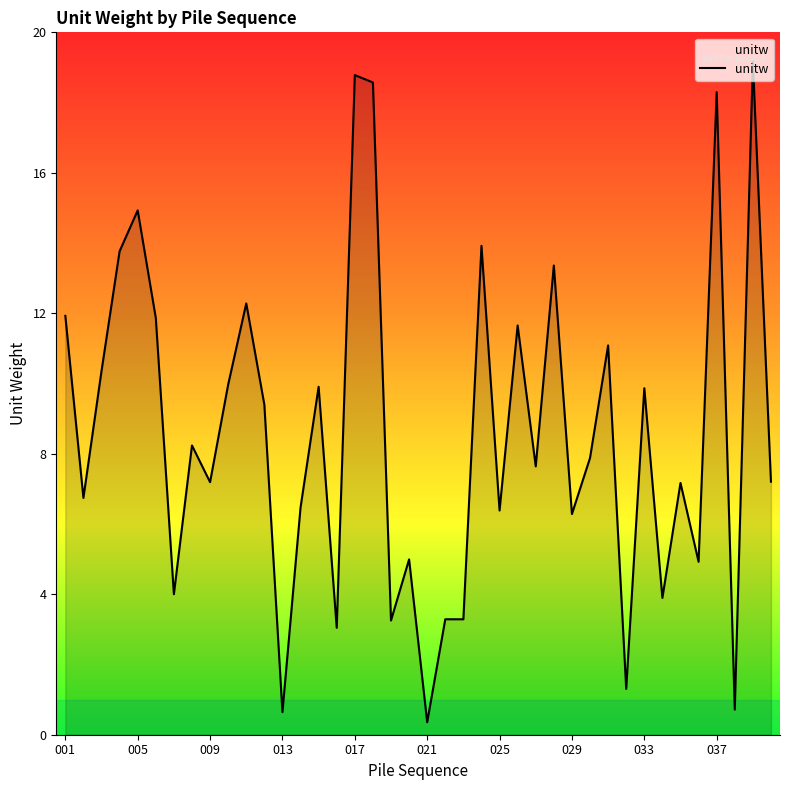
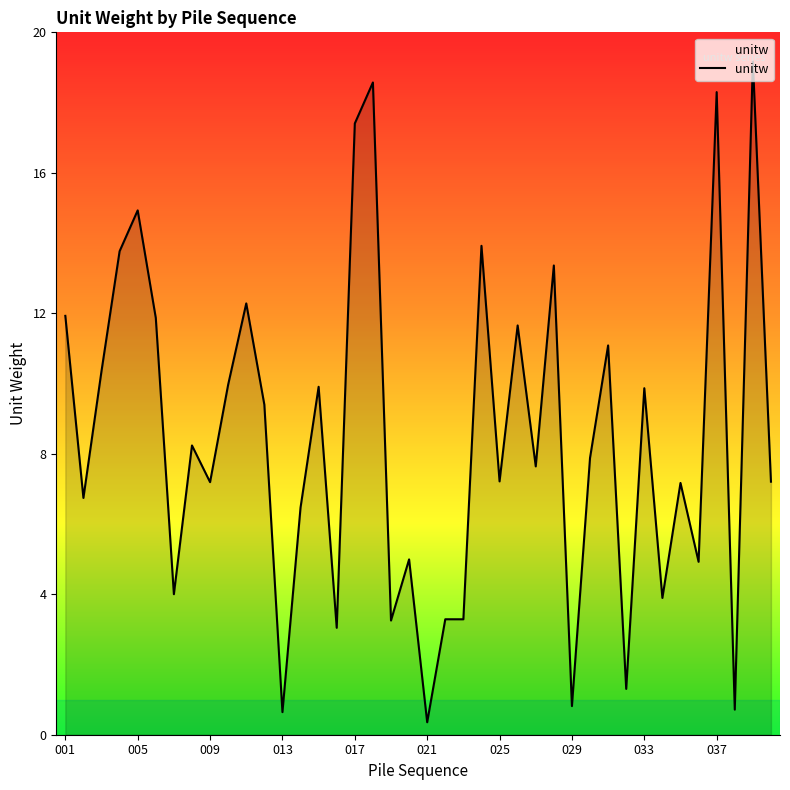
  {
    "001": 11.9,
    "005": 14.9,
    "009": 7.2,
    "013": 0.6,
-   "017": 18.8,
+   "017": 17.4,
    "021": 0.4,
-   "025": 6.4,
-   "029": 6.3,
+   "025": 7.2,
+   "029": 0.8,
    "033": 9.9,
    "037": 18.3
  }
